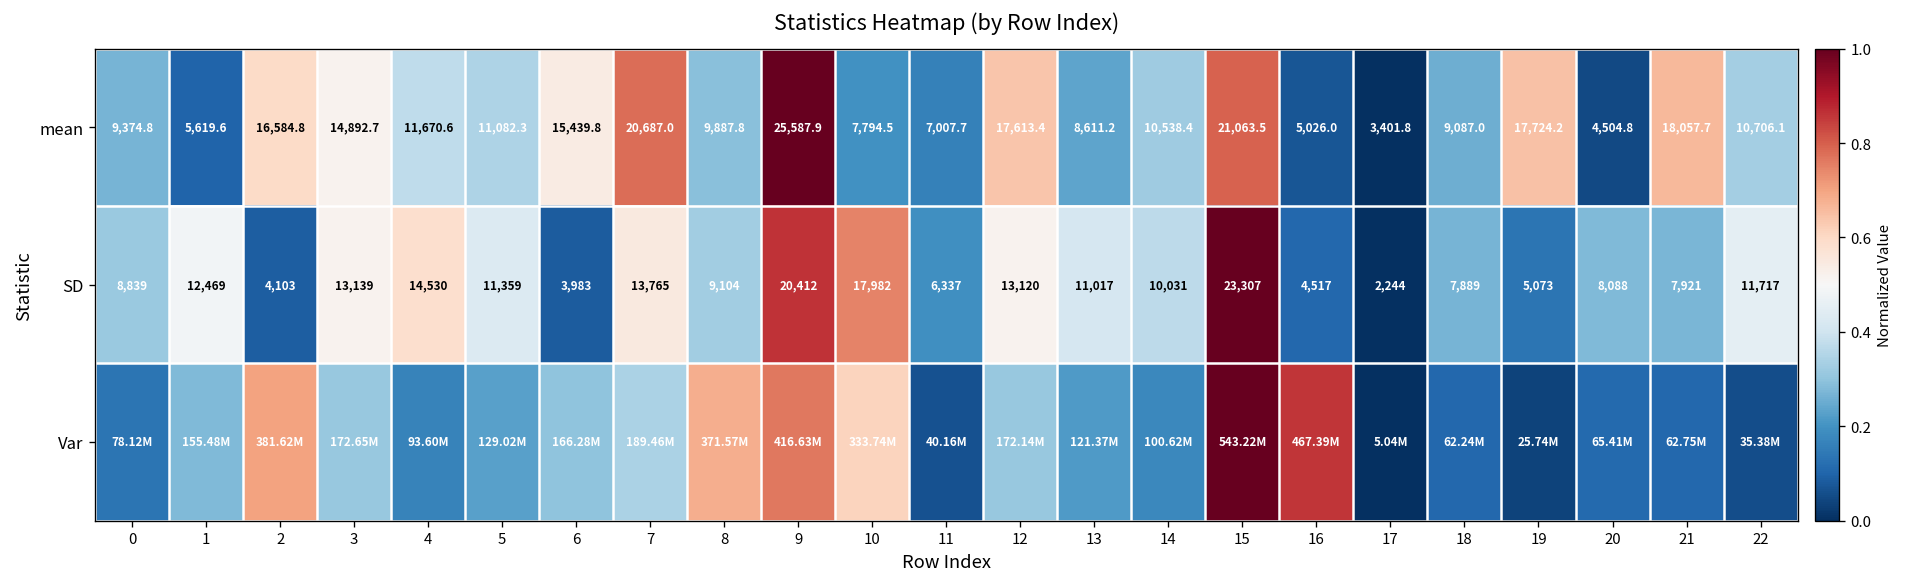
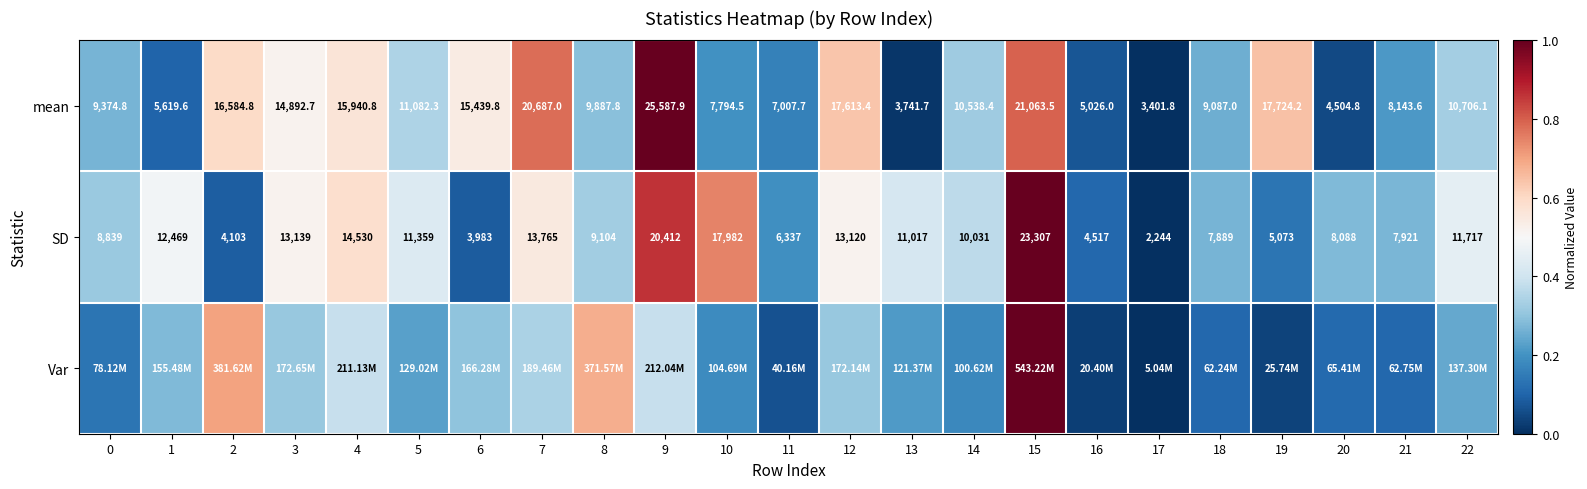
  {
    "mean": {
      "0": "9,374.8",
      "1": "5,619.6",
      "2": "16,584.8",
      "3": "14,892.7",
-     "4": "11,670.6",
+     "4": "15,940.8",
      "5": "11,082.3",
      "6": "15,439.8",
      "7": "20,687.0",
      "8": "9,887.8",
      "9": "25,587.9",
      "10": "7,794.5",
      "11": "7,007.7",
      "12": "17,613.4",
-     "13": "8,611.2",
+     "13": "3,741.7",
      "14": "10,538.4",
      "15": "21,063.5",
      "16": "5,026.0",
      "17": "3,401.8",
      "18": "9,087.0",
      "19": "17,724.2",
      "20": "4,504.8",
-     "21": "18,057.7",
+     "21": "8,143.6",
      "22": "10,706.1"
    },
    "SD": {
      "0": "8,839",
      "1": "12,469",
      "2": "4,103",
      "3": "13,139",
      "4": "14,530",
      "5": "11,359",
      "6": "3,983",
      "7": "13,765",
      "8": "9,104",
      "9": "20,412",
      "10": "17,982",
      "11": "6,337",
      "12": "13,120",
      "13": "11,017",
      "14": "10,031",
      "15": "23,307",
      "16": "4,517",
      "17": "2,244",
      "18": "7,889",
      "19": "5,073",
      "20": "8,088",
      "21": "7,921",
      "22": "11,717"
    },
    "Var": {
      "0": "78.12M",
      "1": "155.48M",
      "2": "381.62M",
      "3": "172.65M",
-     "4": "93.60M",
+     "4": "211.13M",
      "5": "129.02M",
      "6": "166.28M",
      "7": "189.46M",
      "8": "371.57M",
-     "9": "416.63M",
-     "10": "333.74M",
+     "9": "212.04M",
+     "10": "104.69M",
      "11": "40.16M",
      "12": "172.14M",
      "13": "121.37M",
      "14": "100.62M",
      "15": "543.22M",
-     "16": "467.39M",
+     "16": "20.40M",
      "17": "5.04M",
      "18": "62.24M",
      "19": "25.74M",
      "20": "65.41M",
      "21": "62.75M",
-     "22": "35.38M"
+     "22": "137.30M"
    }
  }
